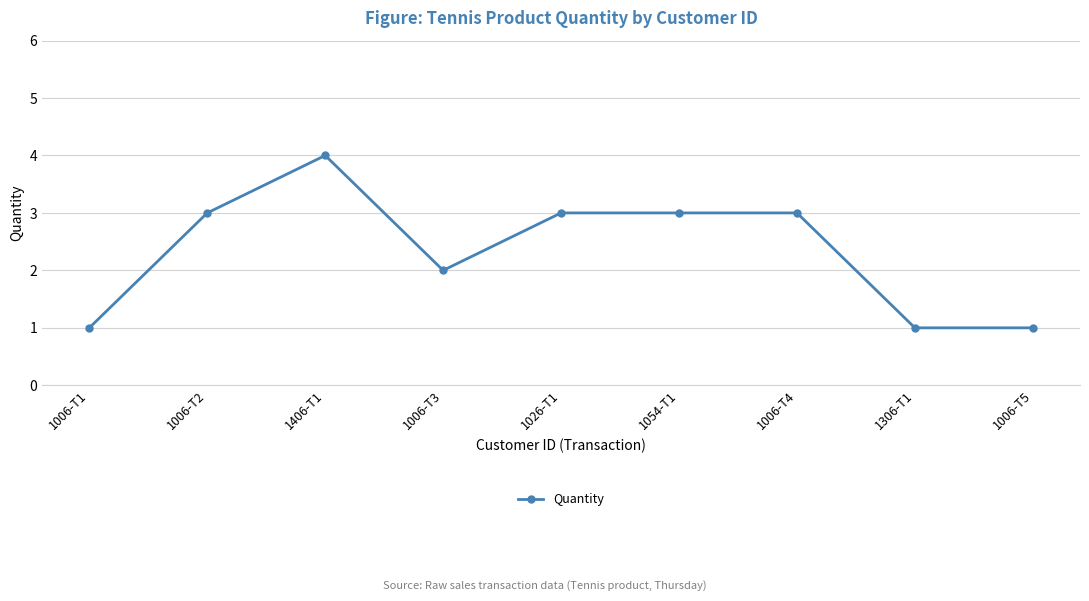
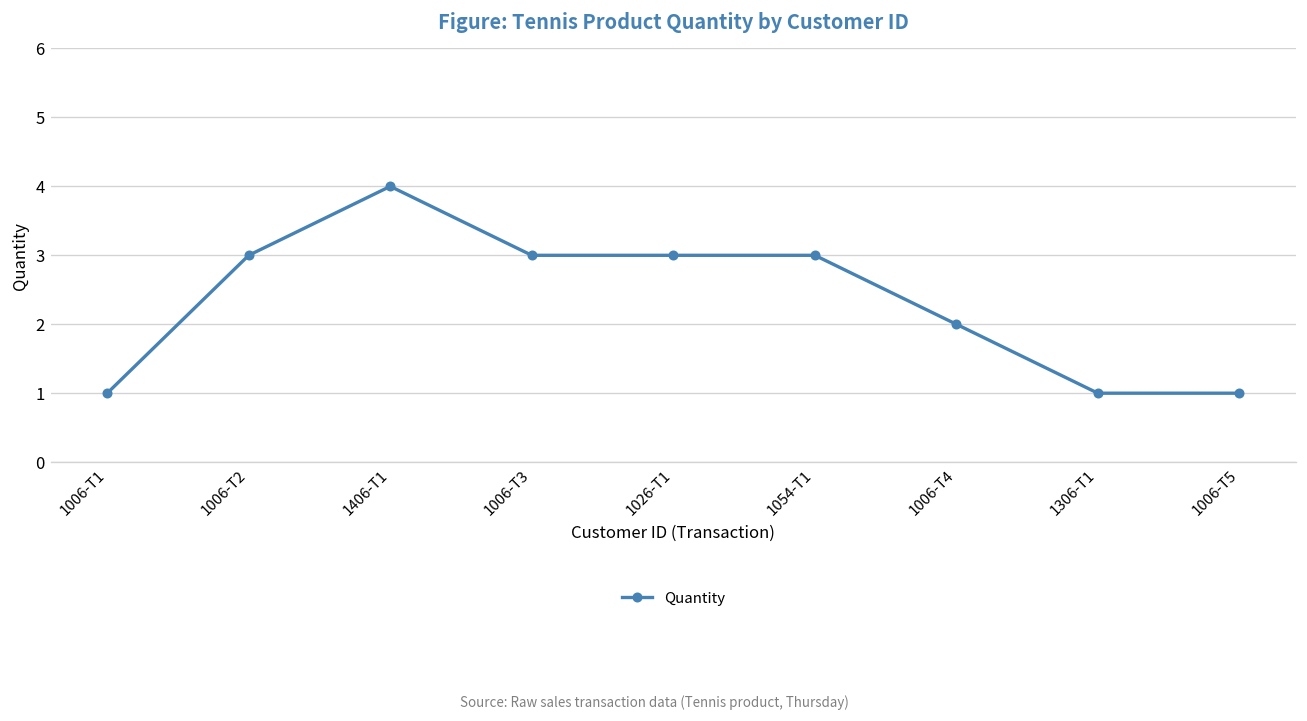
  {
    "1006-T1": 1,
    "1006-T2": 3,
    "1406-T1": 4,
-   "1006-T3": 2,
+   "1006-T3": 3,
    "1026-T1": 3,
    "1054-T1": 3,
-   "1006-T4": 3,
+   "1006-T4": 2,
    "1306-T1": 1,
    "1006-T5": 1
  }
